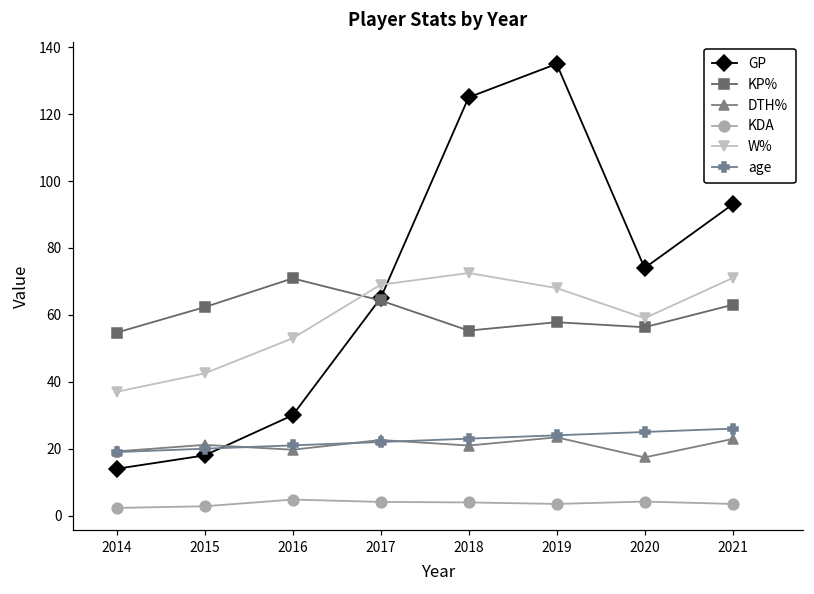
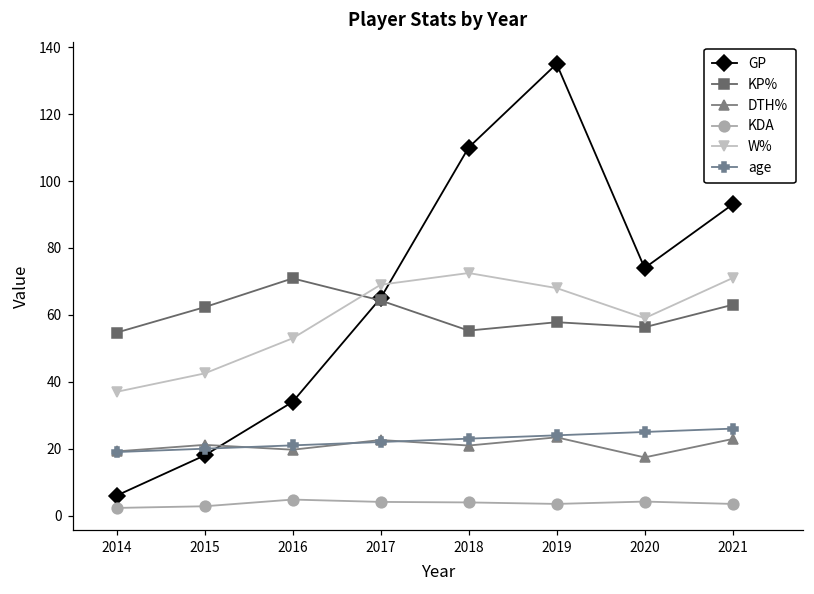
  {
    "GP": {
-     "2014": 14,
+     "2014": 6,
      "2015": 18,
-     "2016": 30,
-     "2018": 125,
+     "2016": 34,
+     "2018": 110,
      "2019": 135,
      "2020": 74,
      "2021": 93
    }
  }
